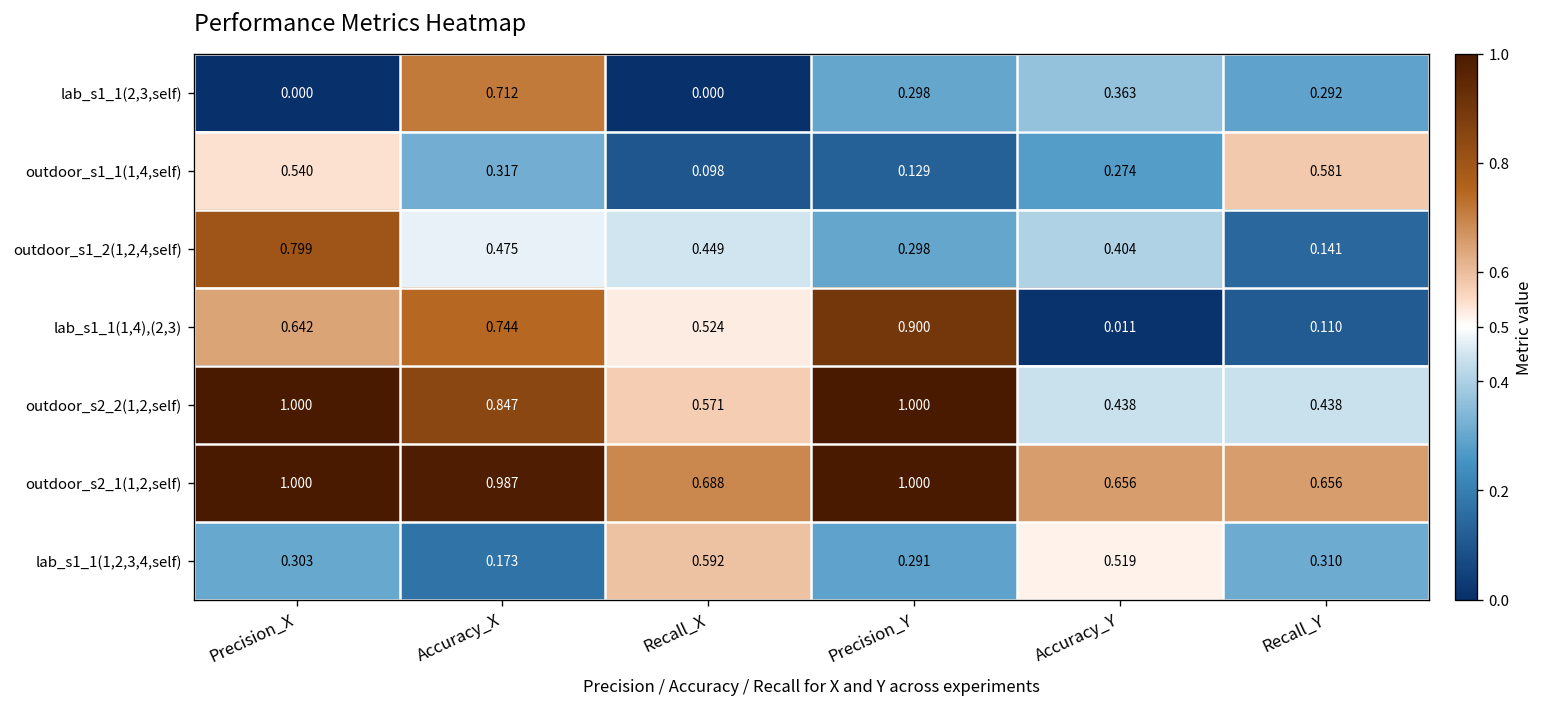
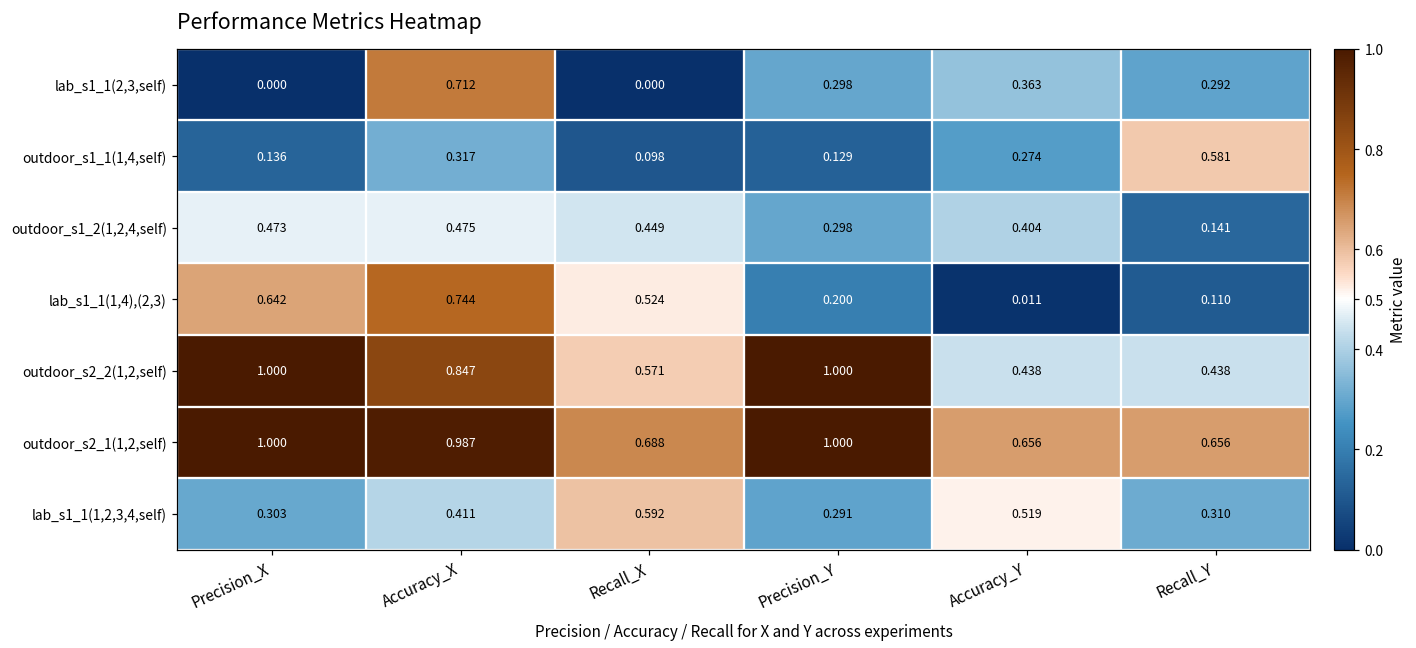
  {
    "lab_s1_1(2,3,self)": {
      "Precision_X": 0.000,
      "Accuracy_X": 0.712,
      "Recall_X": 0.000,
      "Precision_Y": 0.298,
      "Accuracy_Y": 0.363,
      "Recall_Y": 0.292
    },
    "outdoor_s1_1(1,4,self)": {
-     "Precision_X": 0.540,
+     "Precision_X": 0.136,
      "Accuracy_X": 0.317,
      "Recall_X": 0.098,
      "Precision_Y": 0.129,
      "Accuracy_Y": 0.274,
      "Recall_Y": 0.581
    },
    "outdoor_s1_2(1,2,4,self)": {
-     "Precision_X": 0.799,
+     "Precision_X": 0.473,
      "Accuracy_X": 0.475,
      "Recall_X": 0.449,
      "Precision_Y": 0.298,
      "Accuracy_Y": 0.404,
      "Recall_Y": 0.141
    },
    "lab_s1_1(1,4),(2,3)": {
      "Precision_X": 0.642,
      "Accuracy_X": 0.744,
      "Recall_X": 0.524,
-     "Precision_Y": 0.900,
+     "Precision_Y": 0.200,
      "Accuracy_Y": 0.011,
      "Recall_Y": 0.110
    },
    "outdoor_s2_2(1,2,self)": {
      "Precision_X": 1.000,
      "Accuracy_X": 0.847,
      "Recall_X": 0.571,
      "Precision_Y": 1.000,
      "Accuracy_Y": 0.438,
      "Recall_Y": 0.438
    },
    "outdoor_s2_1(1,2,self)": {
      "Precision_X": 1.000,
      "Accuracy_X": 0.987,
      "Recall_X": 0.688,
      "Precision_Y": 1.000,
      "Accuracy_Y": 0.656,
      "Recall_Y": 0.656
    },
    "lab_s1_1(1,2,3,4,self)": {
      "Precision_X": 0.303,
-     "Accuracy_X": 0.173,
+     "Accuracy_X": 0.411,
      "Recall_X": 0.592,
      "Precision_Y": 0.291,
      "Accuracy_Y": 0.519,
      "Recall_Y": 0.310
    }
  }
